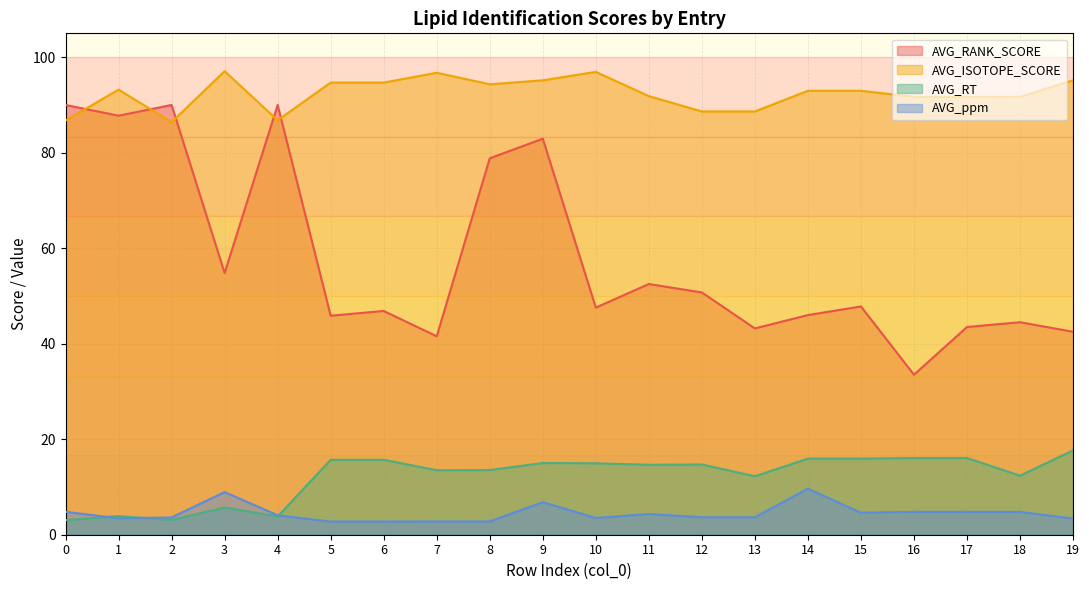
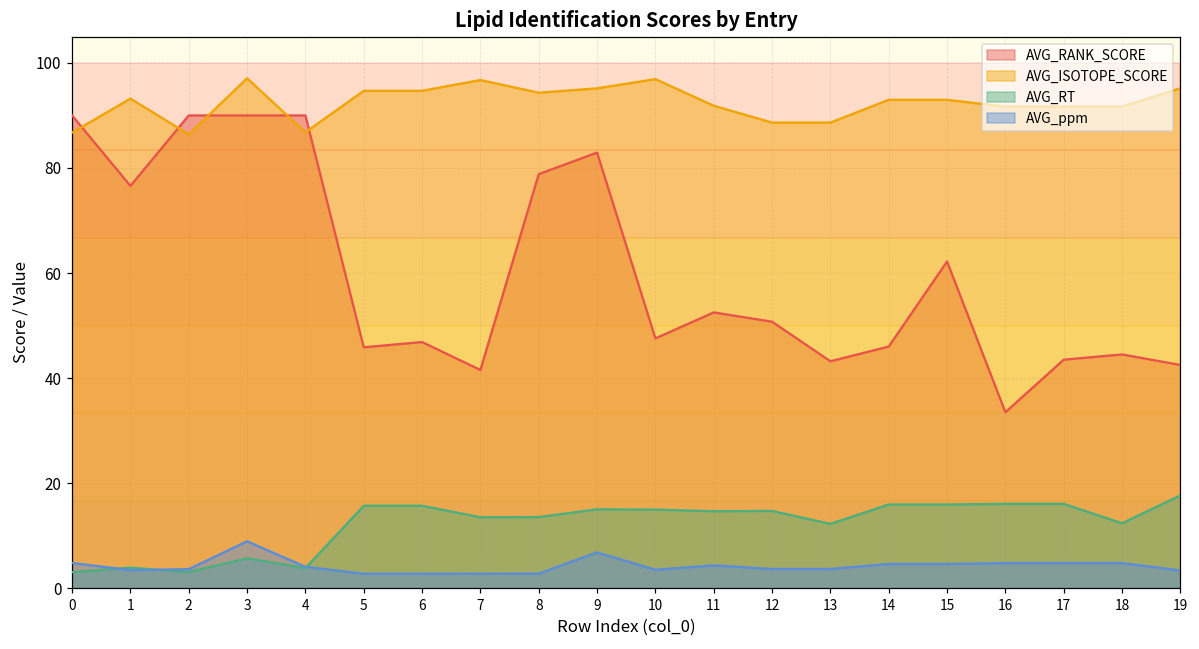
  {
    "AVG_RANK_SCORE": {
      "0": 90,
-     "1": 88,
+     "1": 77,
      "2": 90,
-     "3": 55,
+     "3": 90,
      "4": 90,
      "5": 46,
      "6": 47,
      "7": 42,
      "8": 79,
      "9": 83,
      "10": 48,
      "11": 53,
      "12": 51,
      "13": 43,
      "14": 46,
-     "15": 48,
+     "15": 62,
      "16": 34,
      "17": 44,
      "18": 45,
      "19": 43
    },
    "AVG_ISOTOPE_SCORE": {
      "0": 87,
      "1": 93,
      "2": 86,
      "3": 97,
      "4": 87,
      "5": 95,
      "6": 95,
      "7": 97,
      "8": 94,
      "9": 95,
      "10": 97,
      "11": 92,
      "12": 89,
      "13": 89,
      "14": 93,
      "15": 93,
      "19": 95
    },
    "AVG_RT": {
      "0": 3,
      "2": 3,
      "3": 6,
      "5": 16,
      "6": 16,
      "7": 14,
      "8": 14,
      "9": 15,
      "10": 15,
      "11": 15,
      "12": 15,
      "13": 12,
      "14": 16,
      "15": 16,
      "16": 16,
      "17": 16,
      "18": 12,
      "19": 18
    },
    "AVG_ppm": {
      "0": 5,
      "2": 4,
      "3": 9,
      "5": 3,
      "6": 3,
      "7": 3,
      "8": 3,
      "9": 7,
      "10": 4,
      "11": 4,
      "12": 4,
      "13": 4,
-     "14": 10,
+     "14": 5,
      "15": 5,
      "16": 5,
      "17": 5,
      "18": 5,
      "19": 3
    }
  }
